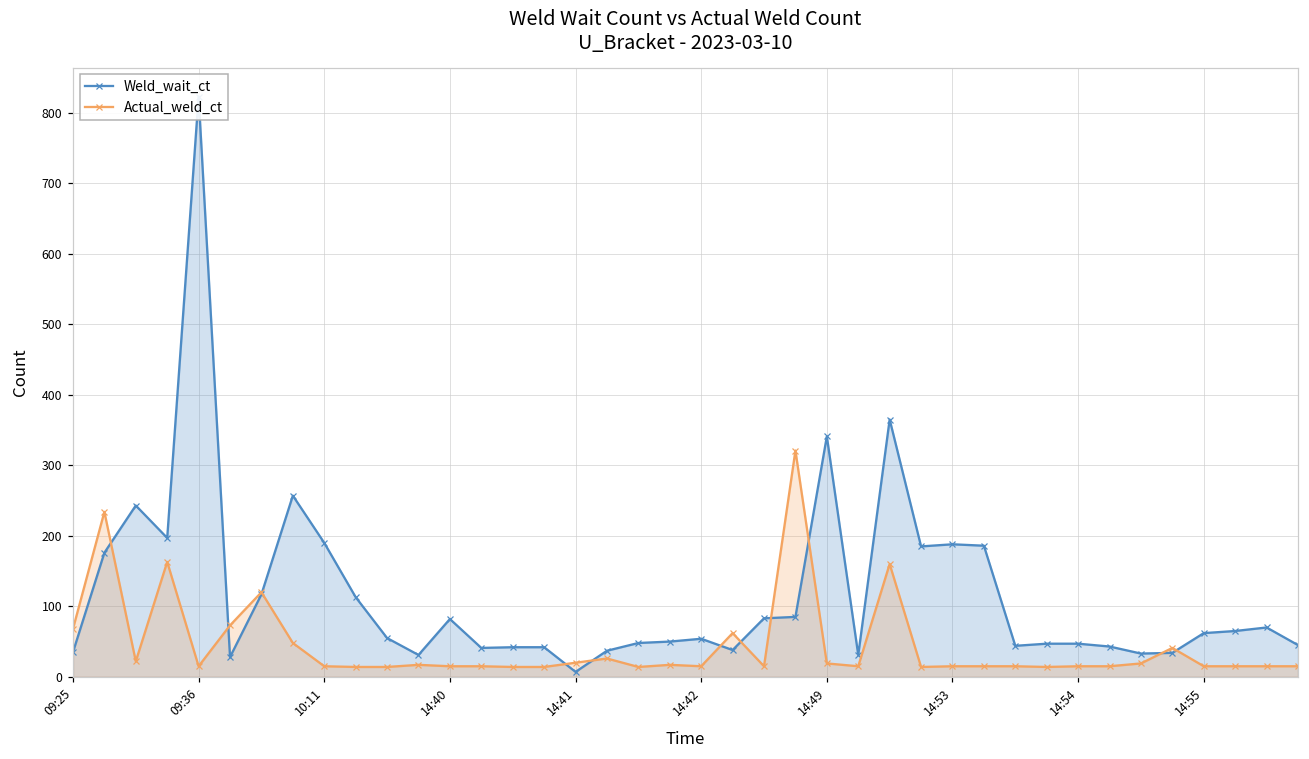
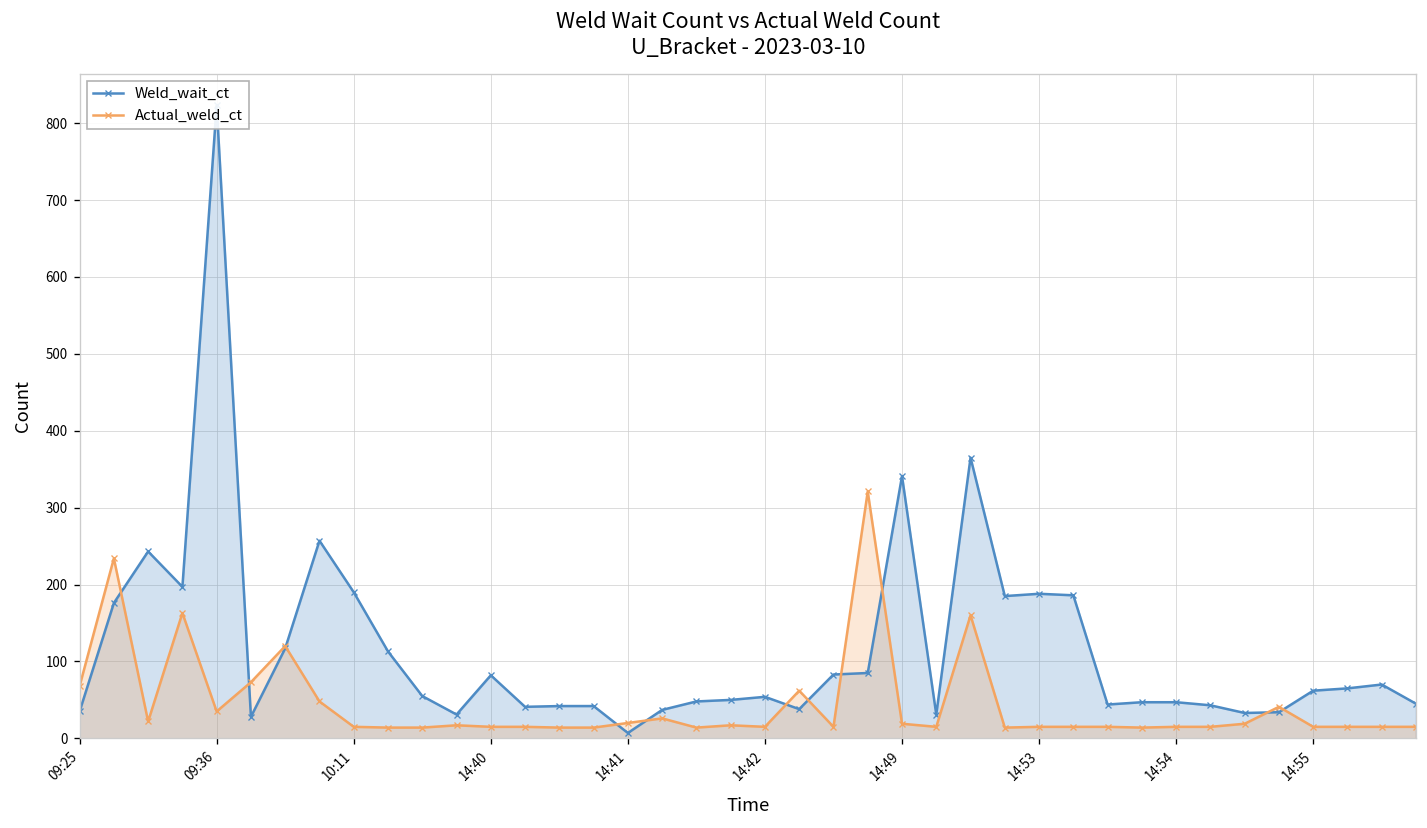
  {
    "Weld_wait_ct": {
      "09:25": 40
    },
    "Actual_weld_ct": {
      "09:25": 70,
-     "09:36": 20
+     "09:36": 40
    }
  }
